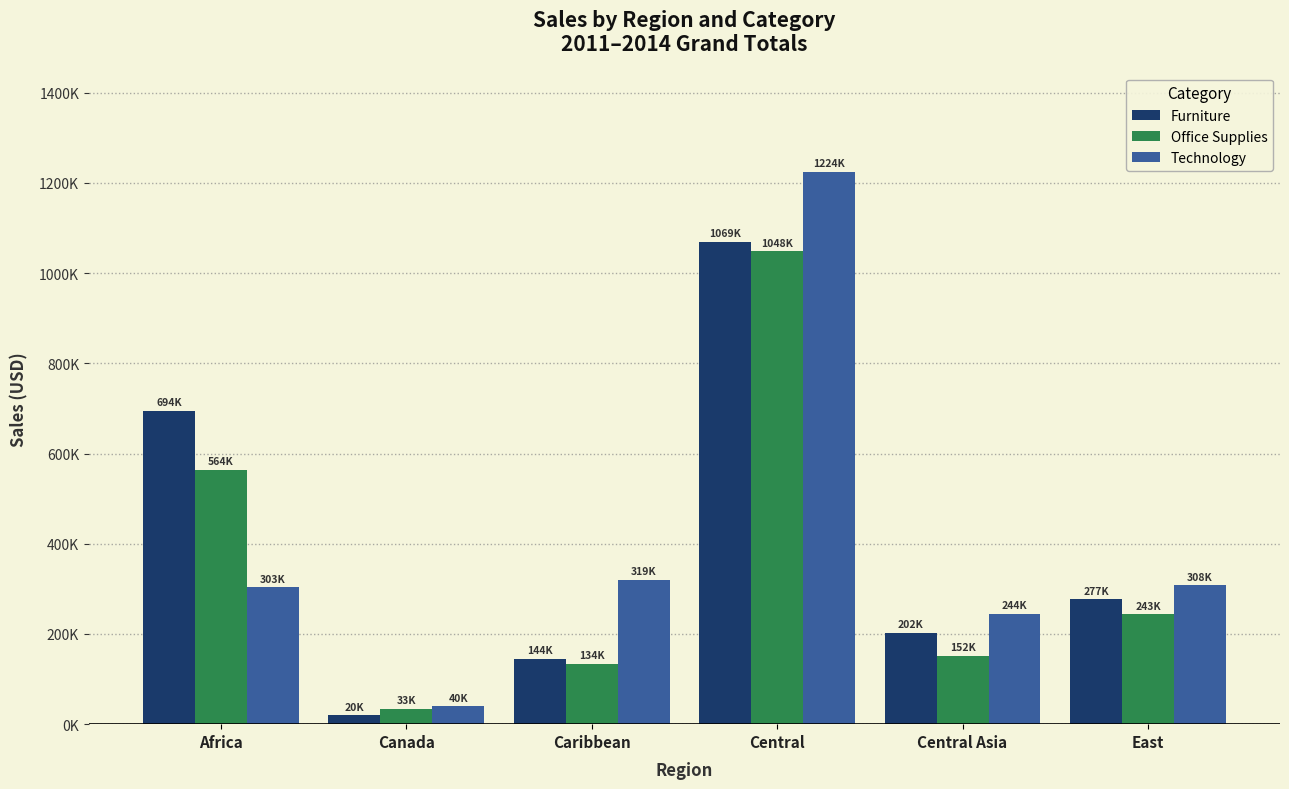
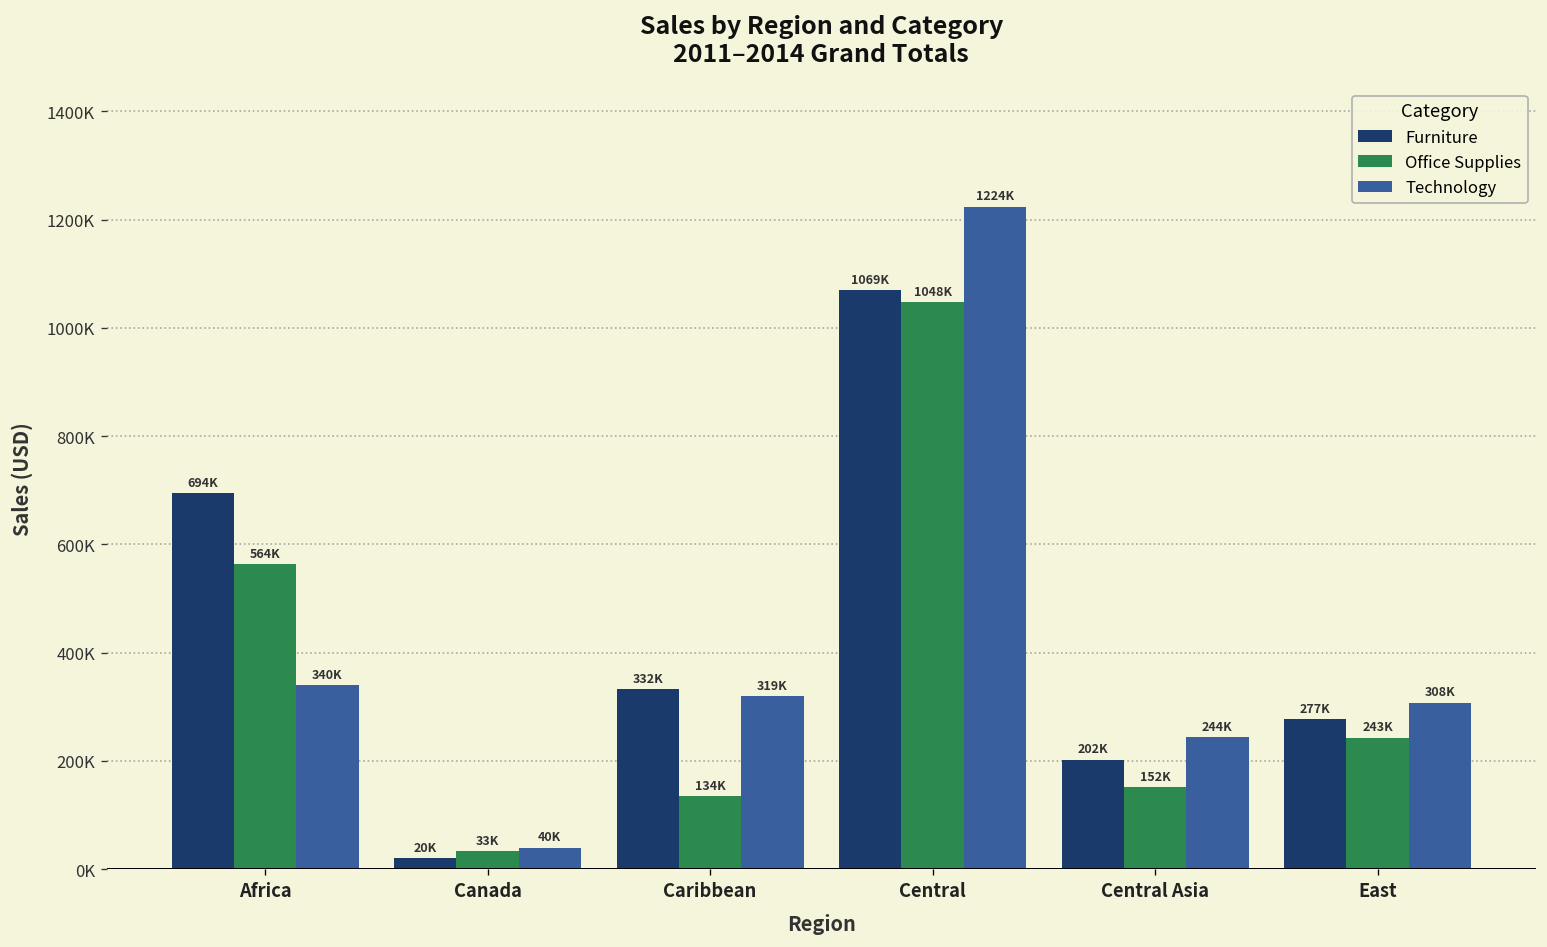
  {
    "Furniture": {
      "Africa": "694K",
      "Canada": "20K",
-     "Caribbean": "144K",
+     "Caribbean": "332K",
      "Central": "1069K",
      "Central Asia": "202K",
      "East": "277K"
    },
    "Office Supplies": {
      "Africa": "564K",
      "Canada": "33K",
      "Caribbean": "134K",
      "Central": "1048K",
      "Central Asia": "152K",
      "East": "243K"
    },
    "Technology": {
-     "Africa": "303K",
+     "Africa": "340K",
      "Canada": "40K",
      "Caribbean": "319K",
      "Central": "1224K",
      "Central Asia": "244K",
      "East": "308K"
    }
  }
